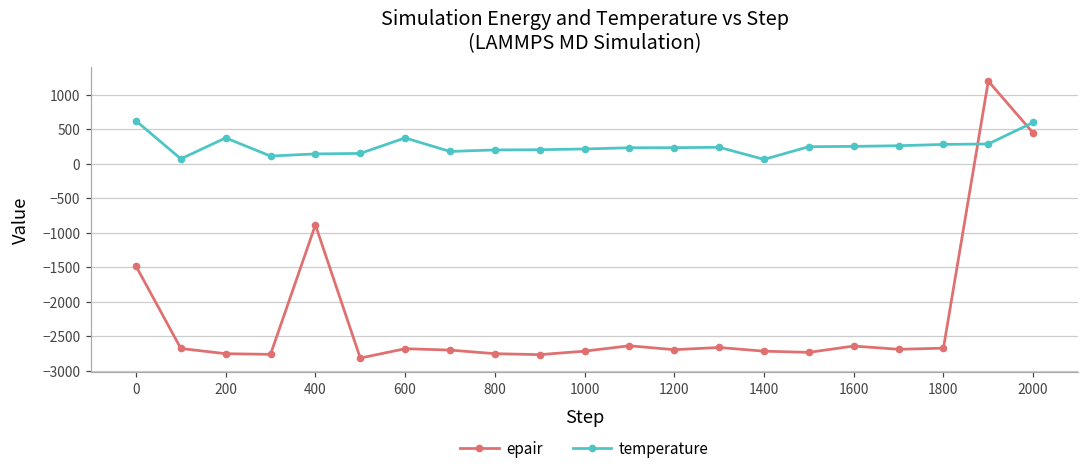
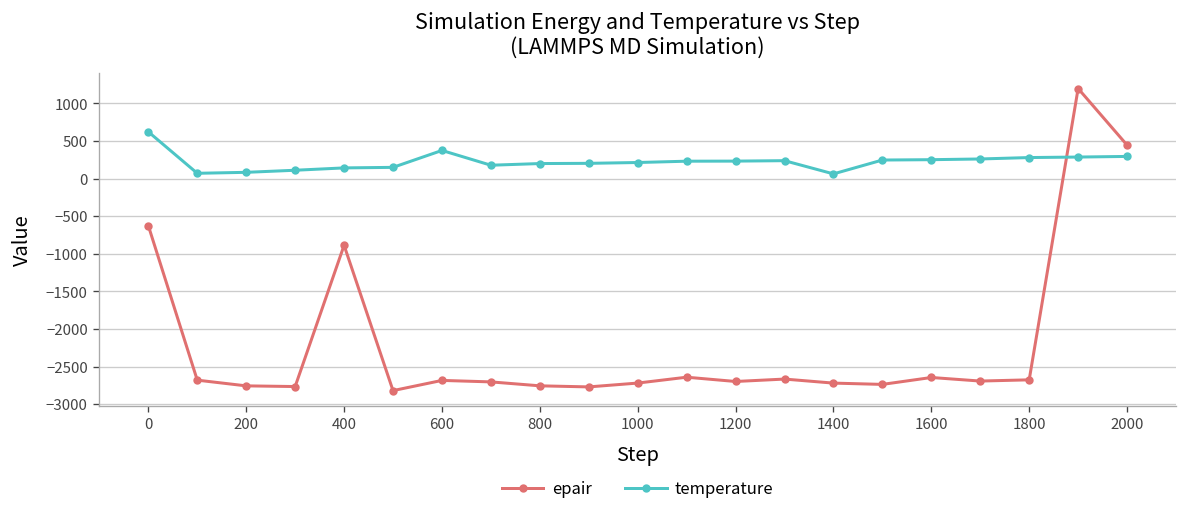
  {
    "epair": {
-     "0": -1500,
+     "0": -600,
      "200": -2800,
      "400": -900,
      "600": -2700,
      "800": -2800,
      "1000": -2700,
      "1200": -2700,
      "1400": -2700,
      "1600": -2600,
      "1800": -2700,
      "2000": 400
    },
    "temperature": {
      "0": 600,
-     "200": 400,
+     "200": 100,
      "400": 100,
      "600": 400,
      "800": 200,
      "1000": 200,
      "1200": 200,
      "1400": 100,
      "1600": 300,
      "1800": 300,
-     "2000": 600
+     "2000": 300
    }
  }
